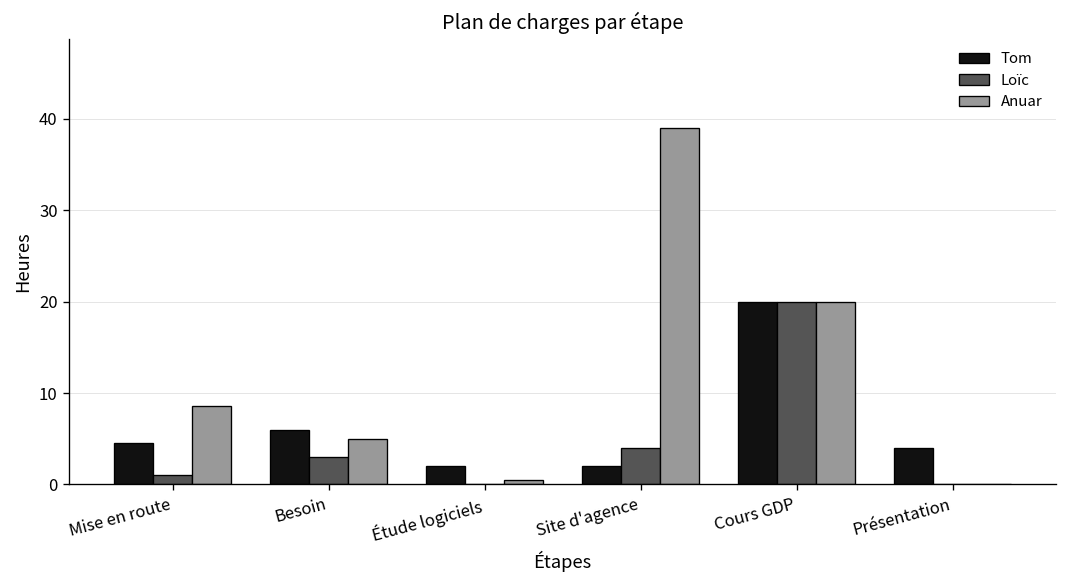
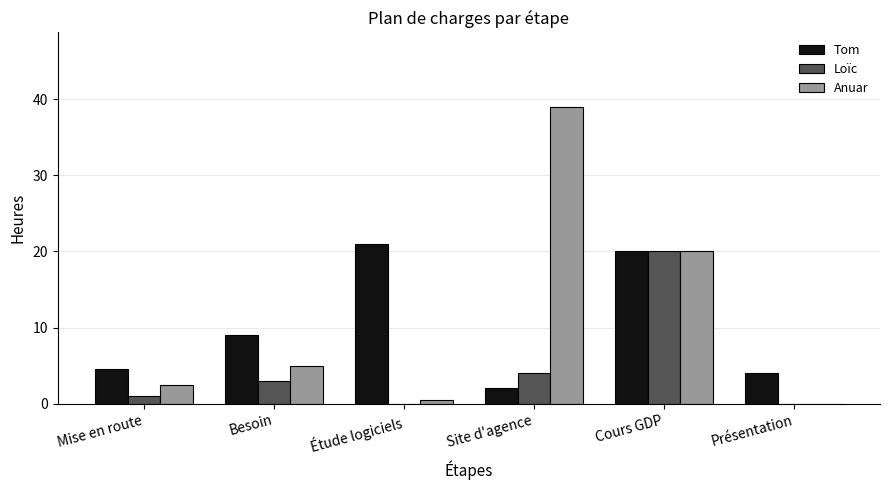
  {
    "Tom": {
      "Mise en route": 5,
-     "Besoin": 6,
-     "Étude logiciels": 2,
+     "Besoin": 9,
+     "Étude logiciels": 21,
      "Site d'agence": 2,
      "Cours GDP": 20,
      "Présentation": 4
    },
    "Loïc": {
      "Mise en route": 1,
      "Besoin": 3,
      "Étude logiciels": 0,
      "Site d'agence": 4,
      "Cours GDP": 20,
      "Présentation": 0
    },
    "Anuar": {
-     "Mise en route": 9,
+     "Mise en route": 3,
      "Besoin": 5,
      "Étude logiciels": 1,
      "Site d'agence": 39,
      "Cours GDP": 20,
      "Présentation": 0
    }
  }
